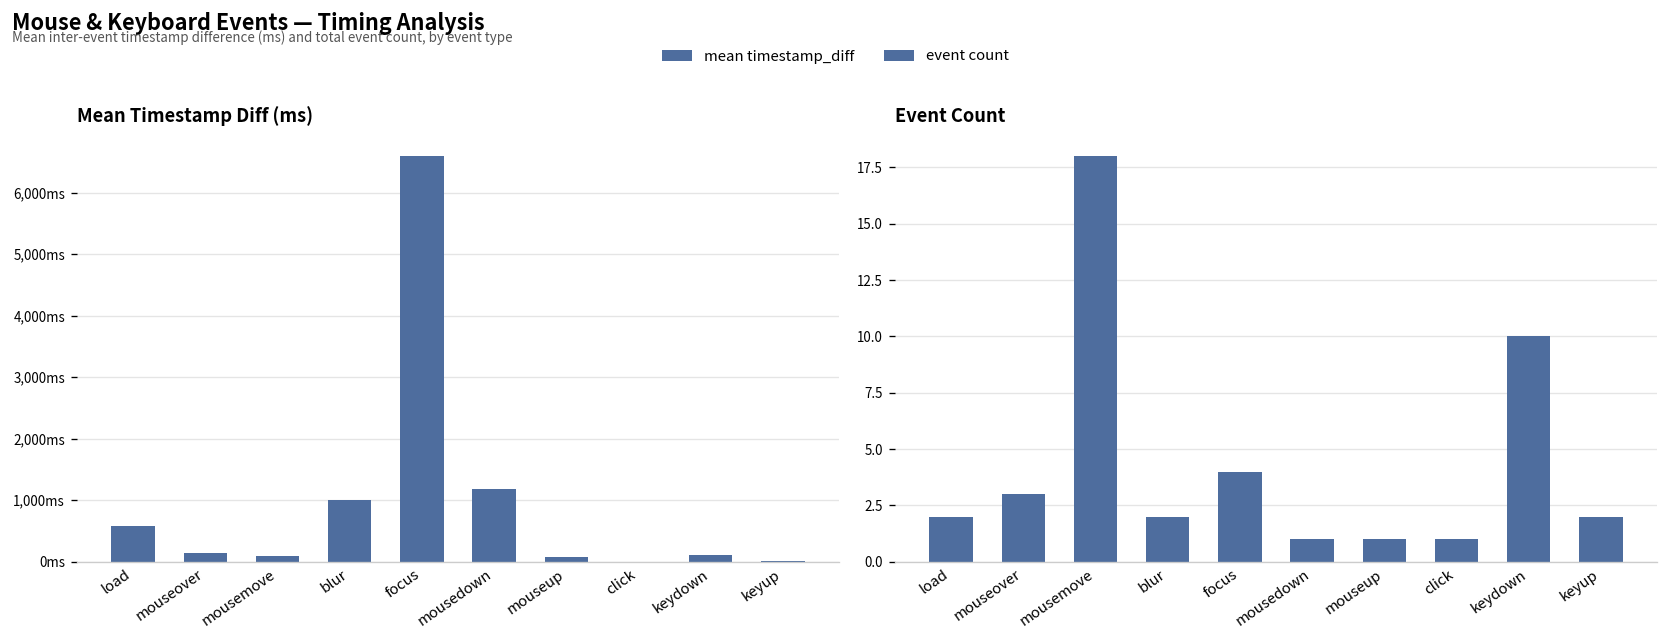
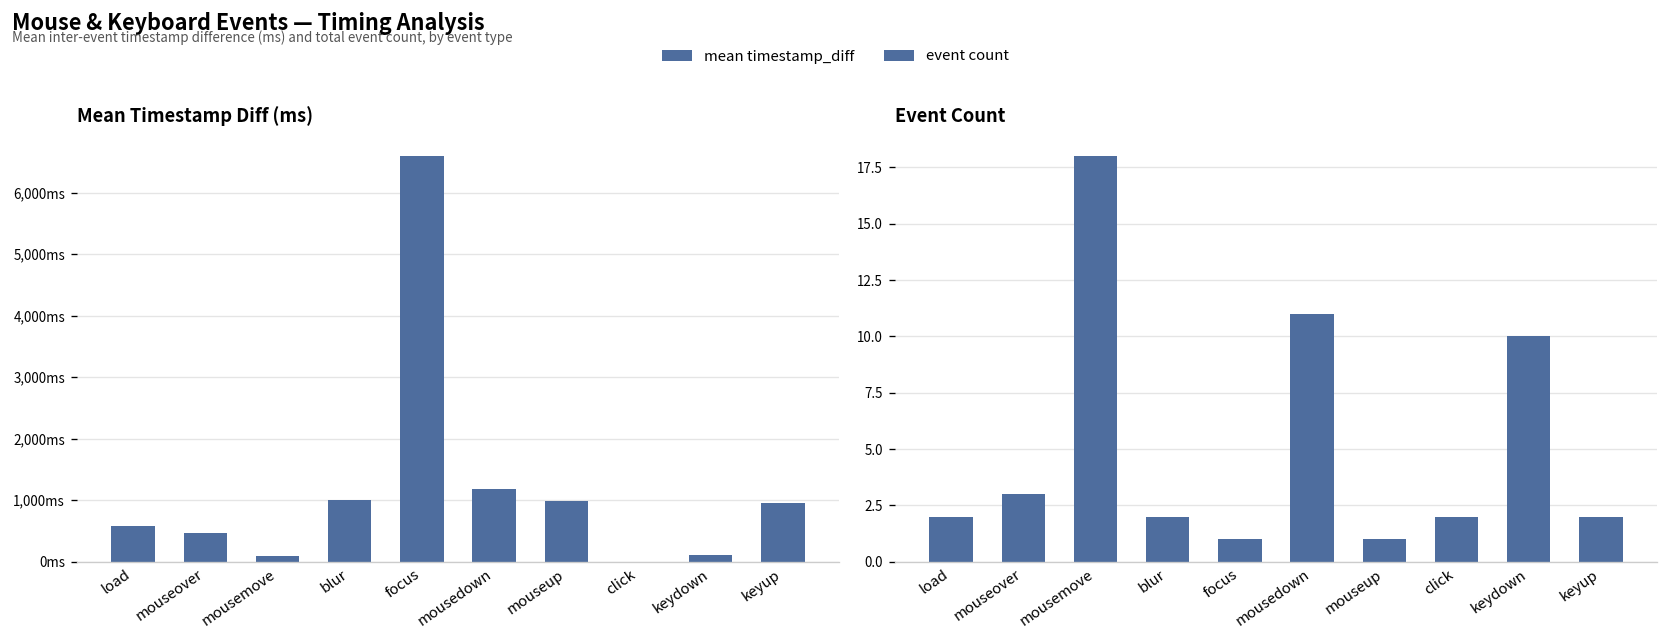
  {
    "Mean Timestamp Diff (ms)": {
      "load": "600ms",
-     "mouseover": "100ms",
+     "mouseover": "500ms",
      "mousemove": "100ms",
      "blur": "1,000ms",
      "focus": "6,600ms",
      "mousedown": "1,200ms",
-     "mouseup": "100ms",
+     "mouseup": "1,000ms",
      "click": "0ms",
      "keydown": "100ms",
-     "keyup": "0ms"
+     "keyup": "1,000ms"
    },
    "Event Count": {
      "load": "2",
      "mouseover": "3",
      "mousemove": "18",
      "blur": "2",
-     "focus": "4",
-     "mousedown": "1",
+     "focus": "1",
+     "mousedown": "11",
      "mouseup": "1",
-     "click": "1",
+     "click": "2",
      "keydown": "10",
      "keyup": "2"
    }
  }
